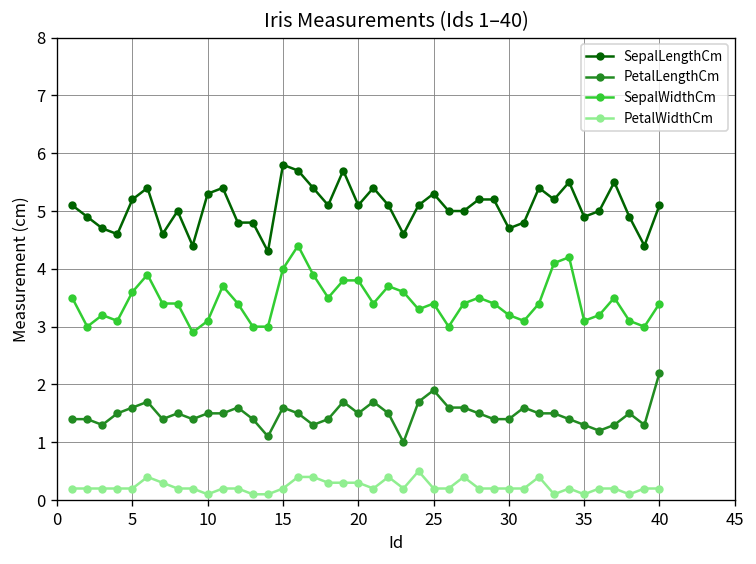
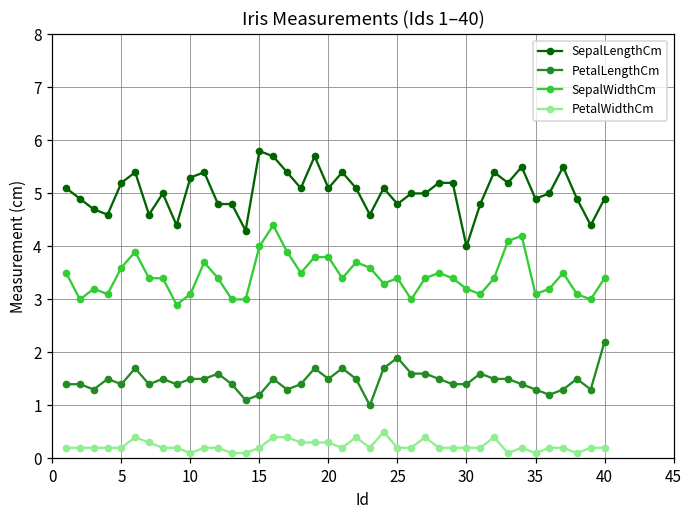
  {
    "SepalLengthCm": {
      "5": 5.2,
      "10": 5.3,
      "15": 5.8,
      "20": 5.1,
-     "25": 5.3,
-     "30": 4.7,
+     "25": 4.8,
+     "30": 4.0,
      "35": 4.9,
-     "40": 5.1
+     "40": 4.9
    },
    "PetalLengthCm": {
-     "5": 1.6,
+     "5": 1.4,
      "10": 1.5,
-     "15": 1.6,
+     "15": 1.2,
      "20": 1.5,
      "25": 1.9,
      "30": 1.4,
      "35": 1.3,
      "40": 2.2
    },
    "SepalWidthCm": {
      "5": 3.6,
      "10": 3.1,
      "15": 4.0,
      "20": 3.8,
      "25": 3.4,
      "30": 3.2,
      "35": 3.1,
      "40": 3.4
    },
    "PetalWidthCm": {
      "5": 0.2,
      "10": 0.1,
      "15": 0.2,
      "20": 0.3,
      "25": 0.2,
      "30": 0.2,
      "35": 0.1,
      "40": 0.2
    }
  }
